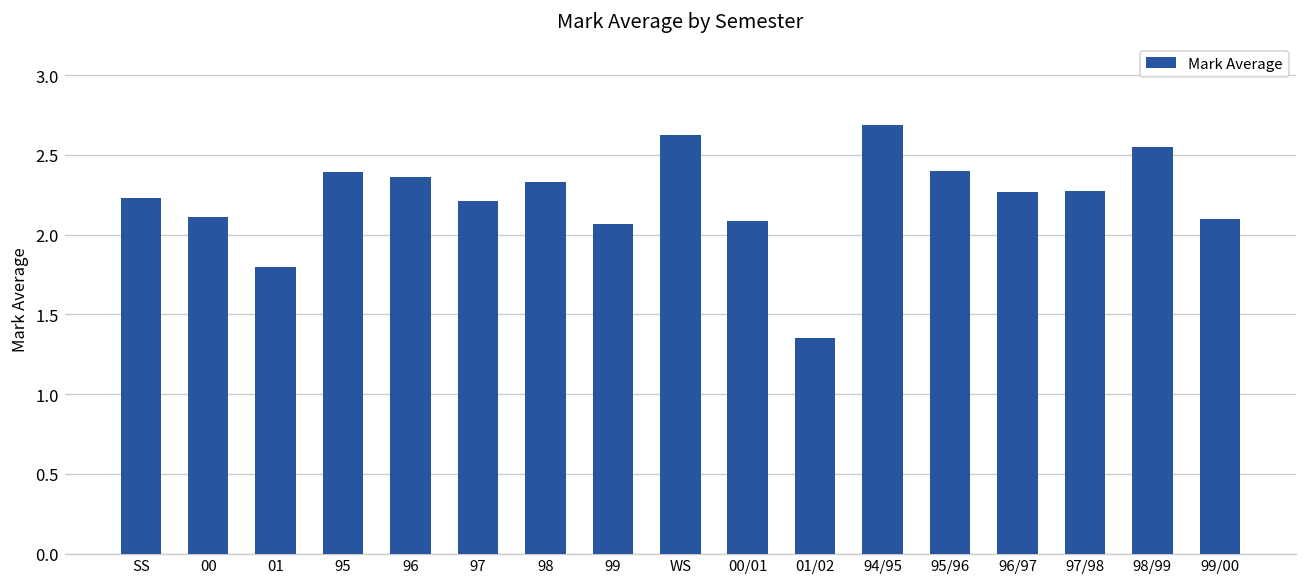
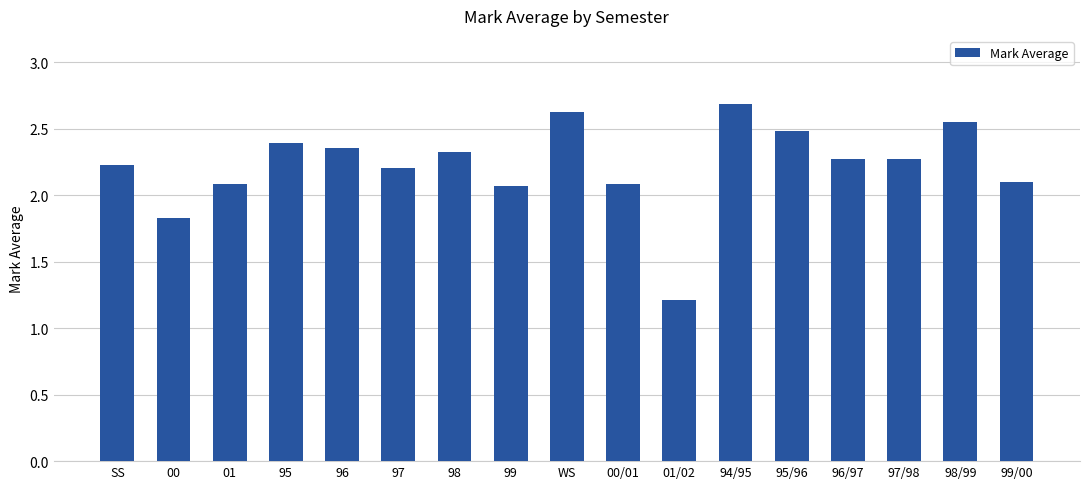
  {
    "SS": 2.23,
-   "00": 2.11,
-   "01": 1.80,
+   "00": 1.83,
+   "01": 2.09,
    "95": 2.39,
    "96": 2.36,
    "97": 2.21,
    "98": 2.33,
    "99": 2.07,
    "WS": 2.63,
    "00/01": 2.09,
-   "01/02": 1.35,
+   "01/02": 1.21,
    "94/95": 2.69,
-   "95/96": 2.40,
+   "95/96": 2.49,
    "96/97": 2.27,
    "97/98": 2.27,
    "98/99": 2.55,
    "99/00": 2.10
  }
